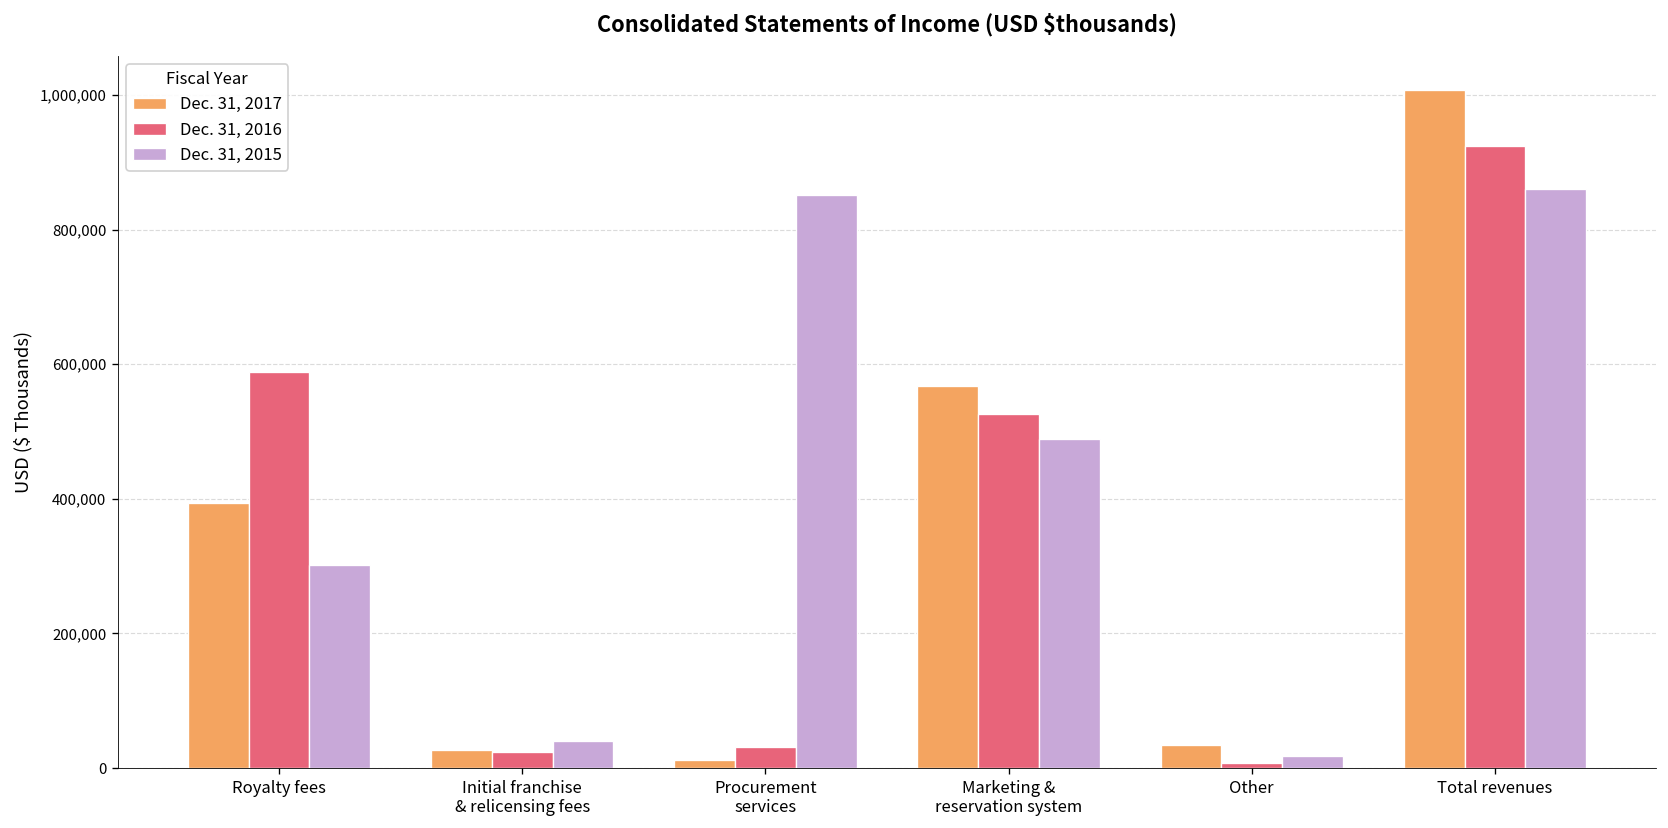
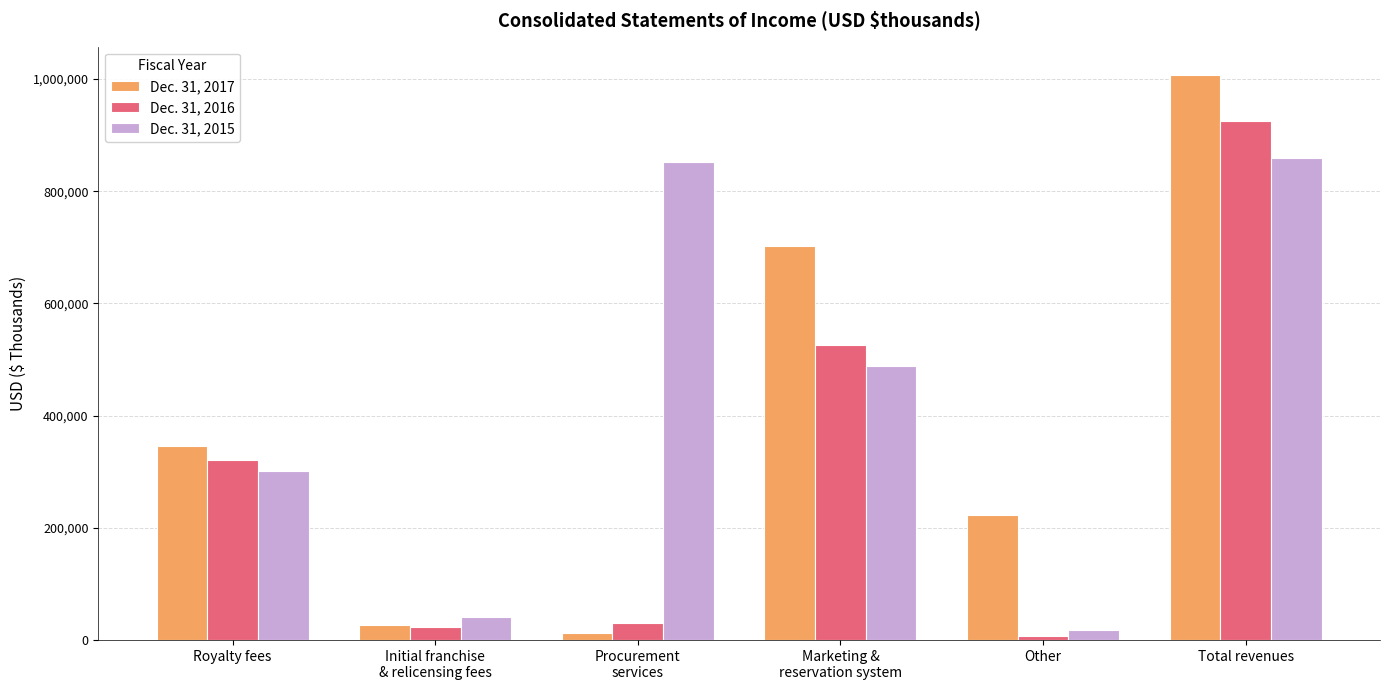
  {
    "Dec. 31, 2017": {
-     "Royalty fees": "390,000",
+     "Royalty fees": "350,000",
      "Initial franchise & relicensing fees": "30,000",
      "Procurement services": "10,000",
-     "Marketing & reservation system": "570,000",
-     "Other": "30,000",
+     "Marketing & reservation system": "700,000",
+     "Other": "220,000",
      "Total revenues": "1,010,000"
    },
    "Dec. 31, 2016": {
-     "Royalty fees": "590,000",
+     "Royalty fees": "320,000",
      "Initial franchise & relicensing fees": "20,000",
      "Procurement services": "30,000",
      "Marketing & reservation system": "530,000",
      "Other": "10,000",
      "Total revenues": "920,000"
    },
    "Dec. 31, 2015": {
      "Royalty fees": "300,000",
      "Initial franchise & relicensing fees": "40,000",
      "Procurement services": "850,000",
      "Marketing & reservation system": "490,000",
      "Other": "20,000",
      "Total revenues": "860,000"
    }
  }
